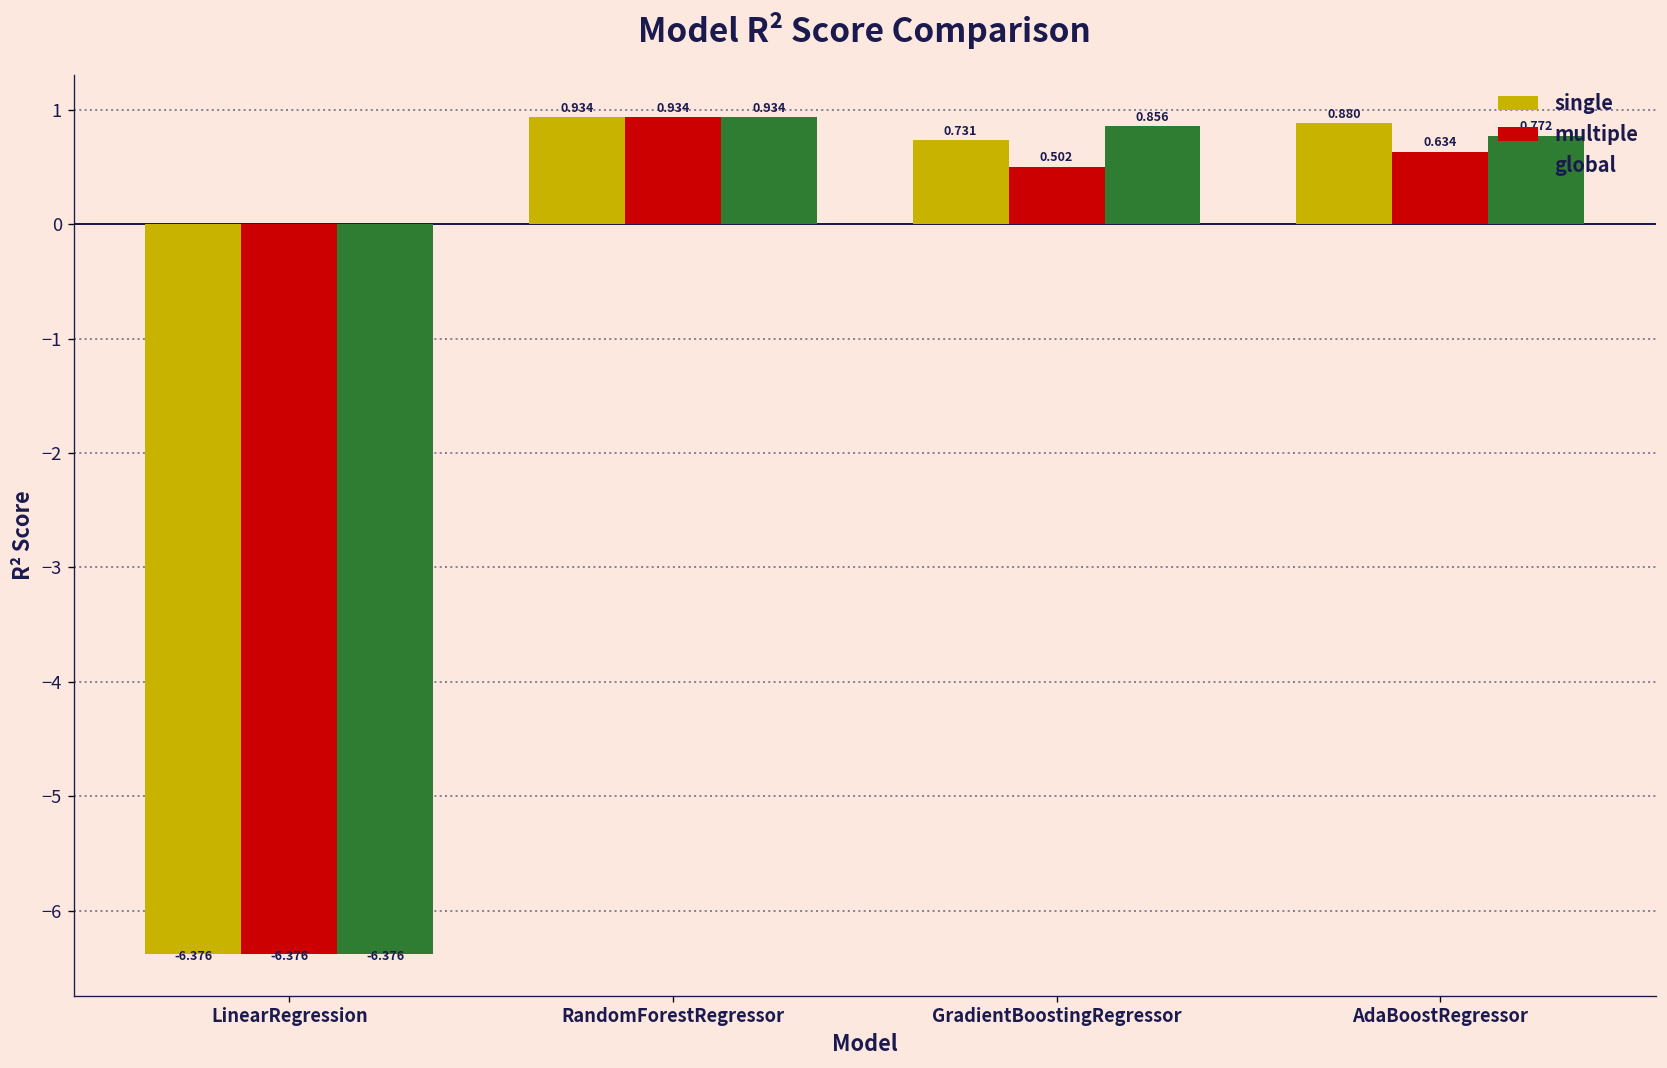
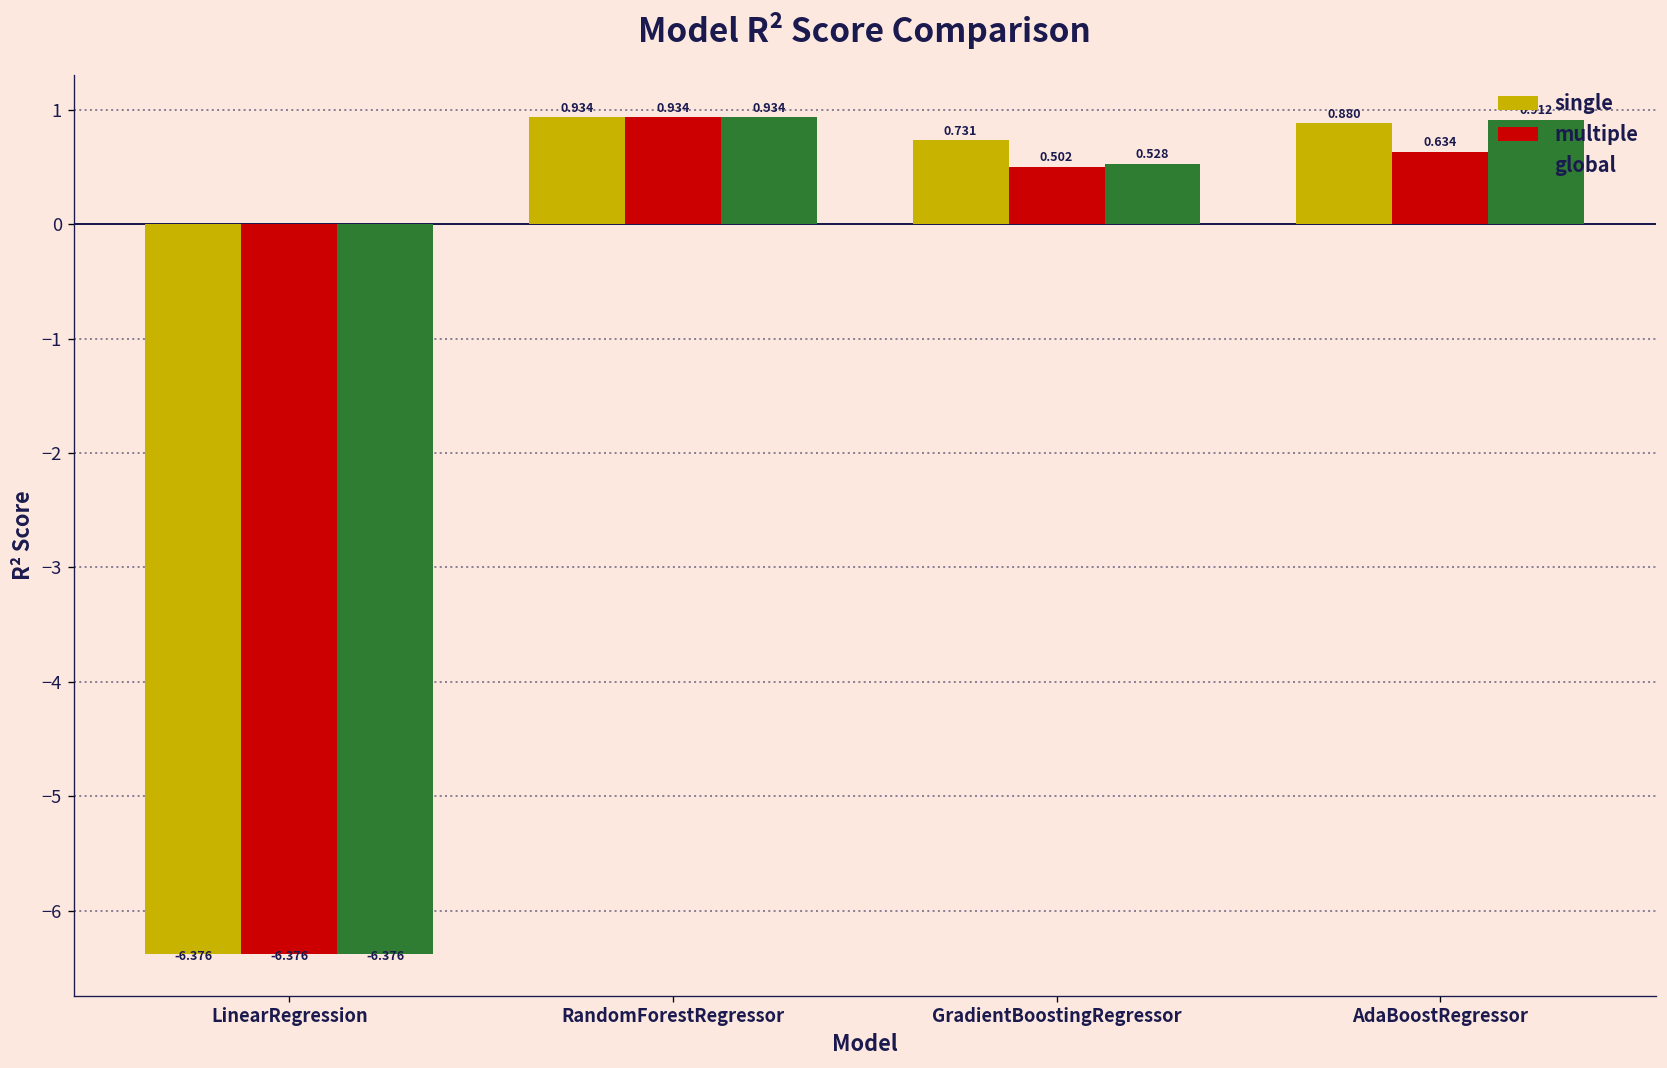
  {
    "single": {
      "LinearRegression": -6.376,
      "RandomForestRegressor": 0.934,
      "GradientBoostingRegressor": 0.731,
      "AdaBoostRegressor": 0.880
    },
    "multiple": {
      "LinearRegression": -6.376,
      "RandomForestRegressor": 0.934,
      "GradientBoostingRegressor": 0.502,
      "AdaBoostRegressor": 0.634
    },
    "global": {
      "LinearRegression": -6.376,
      "RandomForestRegressor": 0.934,
-     "GradientBoostingRegressor": 0.856,
-     "AdaBoostRegressor": 0.772
+     "GradientBoostingRegressor": 0.528,
+     "AdaBoostRegressor": 0.912
    }
  }
